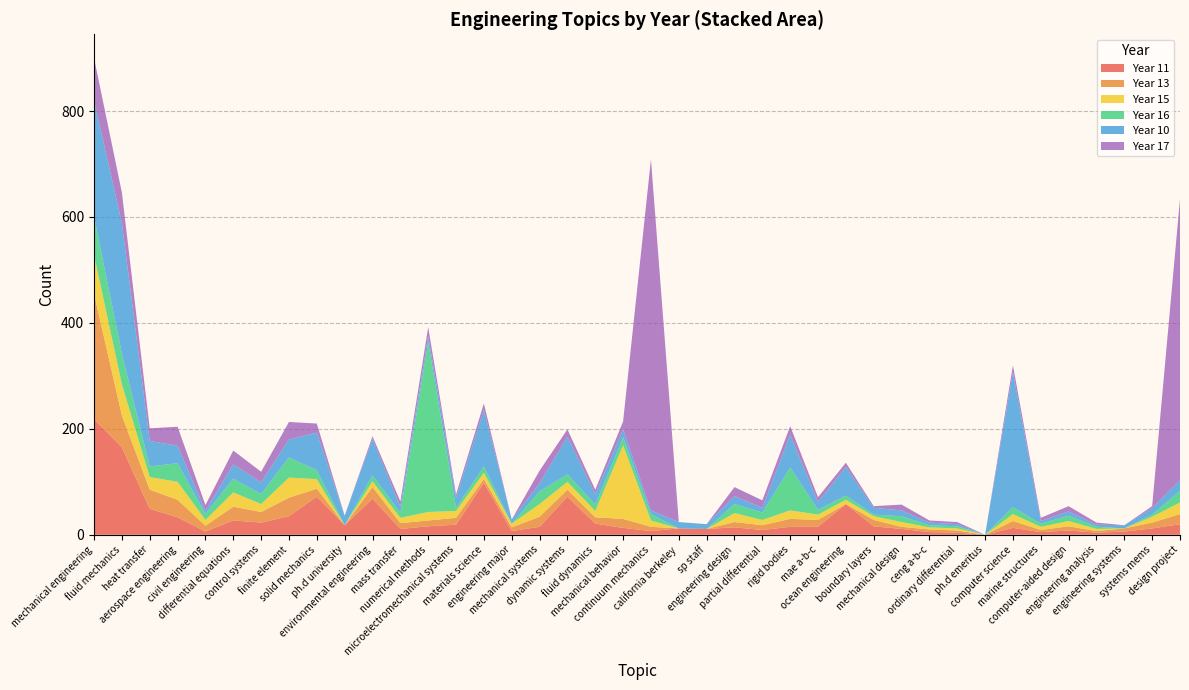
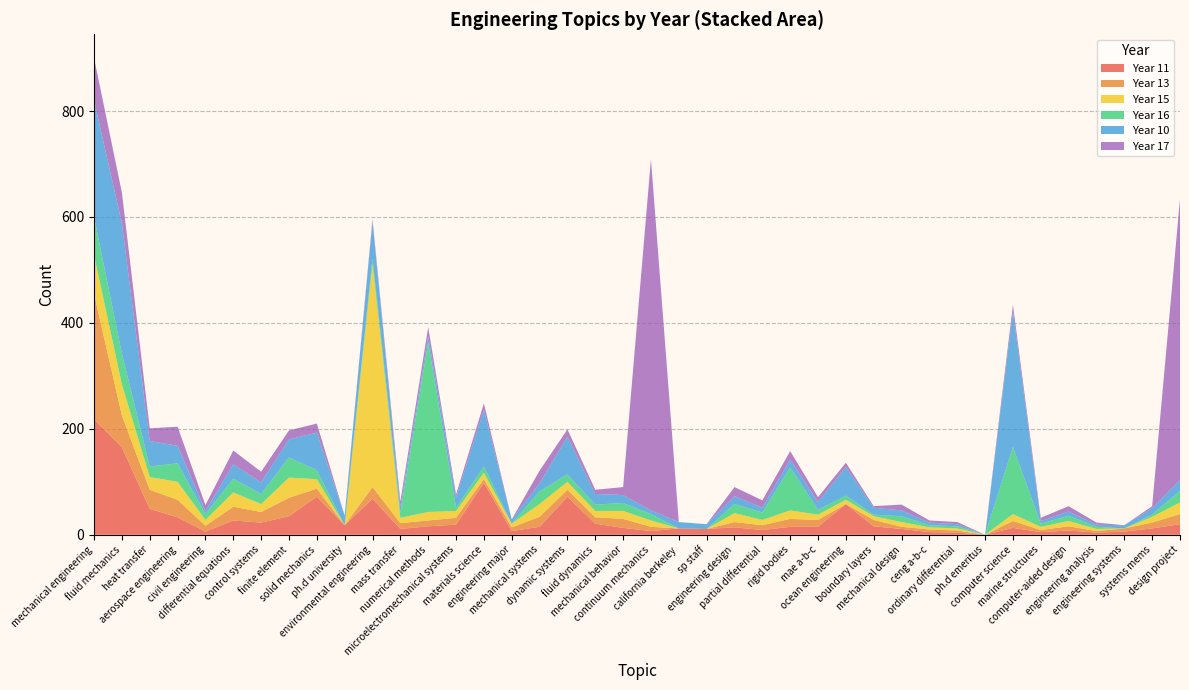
  {
    "Year 15": {
      "mechanical engineering": 70,
      "fluid mechanics": 60,
      "heat transfer": 20,
      "aerospace engineering": 30,
      "civil engineering": 10,
      "differential equations": 30,
      "control systems": 20,
      "finite element": 40,
      "solid mechanics": 20,
-     "environmental engineering": 10,
+     "environmental engineering": 420,
      "mass transfer": 10,
      "numerical methods": 20,
      "microelectromechanical systems": 10,
      "materials science": 10,
      "mechanical systems": 20,
      "dynamic systems": 20,
      "fluid dynamics": 10,
-     "mechanical behavior": 140,
+     "mechanical behavior": 20,
      "continuum mechanics": 10,
      "engineering design": 20,
      "partial differential": 10,
      "rigid bodies": 20,
      "mae a-b-c": 10,
      "ocean engineering": 10,
      "mechanical design": 10,
      "computer science": 10,
      "marine structures": 10,
      "computer-aided design": 10,
      "design project": 20
    },
    "Year 16": {
      "mechanical engineering": 70,
      "fluid mechanics": 60,
      "heat transfer": 20,
      "aerospace engineering": 40,
      "civil engineering": 10,
      "differential equations": 30,
      "control systems": 20,
      "finite element": 40,
      "solid mechanics": 20,
      "environmental engineering": 10,
      "mass transfer": 10,
      "numerical methods": 320,
      "microelectromechanical systems": 10,
      "materials science": 10,
      "mechanical systems": 20,
      "dynamic systems": 10,
      "fluid dynamics": 10,
      "mechanical behavior": 20,
      "continuum mechanics": 10,
      "engineering design": 20,
      "partial differential": 10,
      "rigid bodies": 80,
      "mae a-b-c": 10,
      "ocean engineering": 10,
      "mechanical design": 10,
-     "computer science": 10,
+     "computer science": 130,
      "marine structures": 10,
      "computer-aided design": 10,
      "design project": 20
    },
    "Year 10": {
      "mechanical engineering": 220,
      "fluid mechanics": 250,
      "heat transfer": 50,
      "aerospace engineering": 30,
      "civil engineering": 10,
      "differential equations": 30,
      "control systems": 20,
      "finite element": 30,
      "solid mechanics": 70,
      "environmental engineering": 70,
      "mass transfer": 10,
      "numerical methods": 10,
      "microelectromechanical systems": 20,
      "materials science": 110,
      "mechanical systems": 20,
      "dynamic systems": 70,
      "fluid dynamics": 20,
      "mechanical behavior": 20,
      "continuum mechanics": 10,
      "engineering design": 20,
      "partial differential": 10,
-     "rigid bodies": 60,
+     "rigid bodies": 20,
      "mae a-b-c": 20,
      "ocean engineering": 50,
      "mechanical design": 10,
      "computer science": 260,
      "marine structures": 10,
      "computer-aided design": 10,
      "design project": 20
    },
    "Year 17": {
      "mechanical engineering": 80,
      "fluid mechanics": 60,
      "heat transfer": 20,
      "aerospace engineering": 40,
      "civil engineering": 10,
      "differential equations": 30,
      "control systems": 20,
-     "finite element": 30,
+     "finite element": 20,
      "solid mechanics": 20,
      "environmental engineering": 10,
      "mass transfer": 10,
      "numerical methods": 20,
      "microelectromechanical systems": 10,
      "materials science": 10,
      "mechanical systems": 20,
      "dynamic systems": 10,
      "fluid dynamics": 10,
      "mechanical behavior": 20,
      "continuum mechanics": 660,
      "engineering design": 20,
      "partial differential": 10,
      "rigid bodies": 20,
      "mae a-b-c": 10,
      "ocean engineering": 10,
      "mechanical design": 10,
      "computer science": 10,
      "marine structures": 10,
      "computer-aided design": 10,
      "design project": 530
    }
  }
